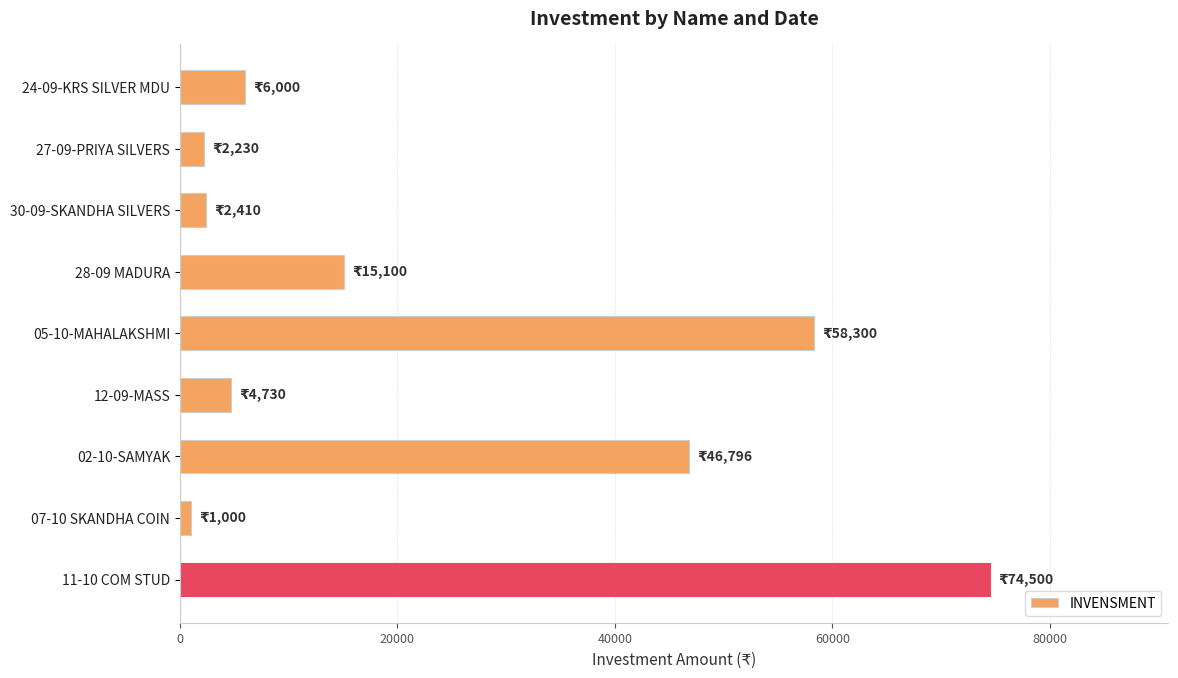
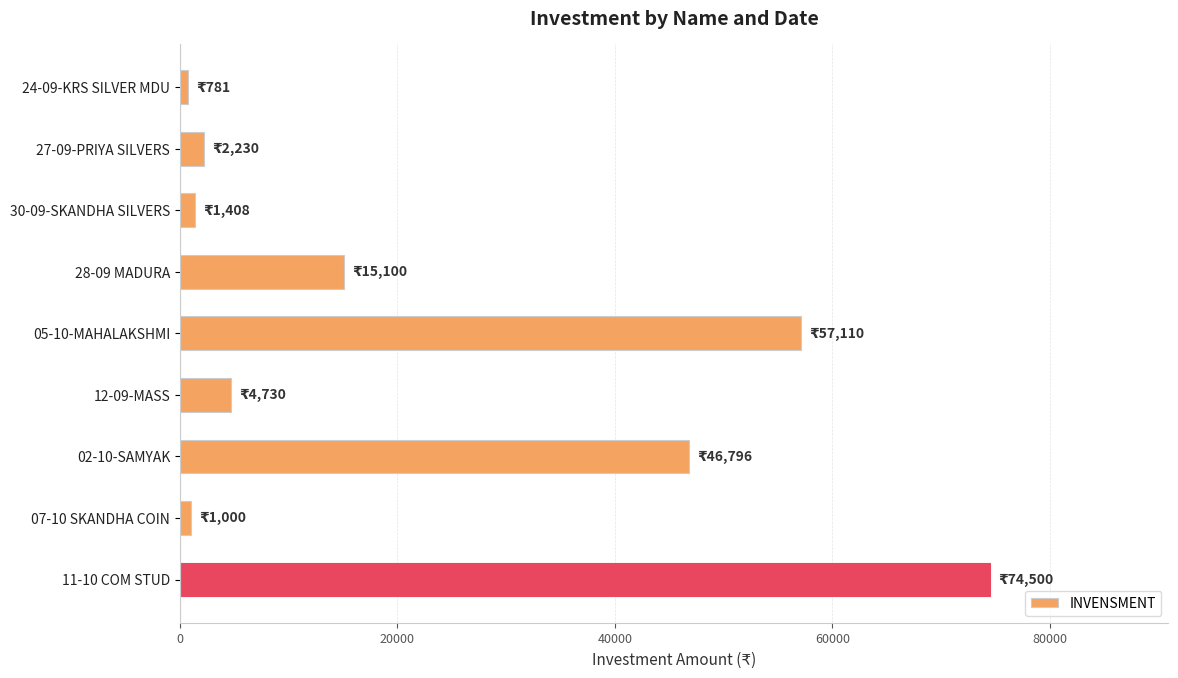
  {
-   "24-09-KRS SILVER MDU": "6,000",
+   "24-09-KRS SILVER MDU": "781",
    "27-09-PRIYA SILVERS": "2,230",
-   "30-09-SKANDHA SILVERS": "2,410",
+   "30-09-SKANDHA SILVERS": "1,408",
    "28-09 MADURA": "15,100",
-   "05-10-MAHALAKSHMI": "58,300",
+   "05-10-MAHALAKSHMI": "57,110",
    "12-09-MASS": "4,730",
    "02-10-SAMYAK": "46,796",
    "07-10 SKANDHA COIN": "1,000",
    "11-10 COM STUD": "74,500"
  }
